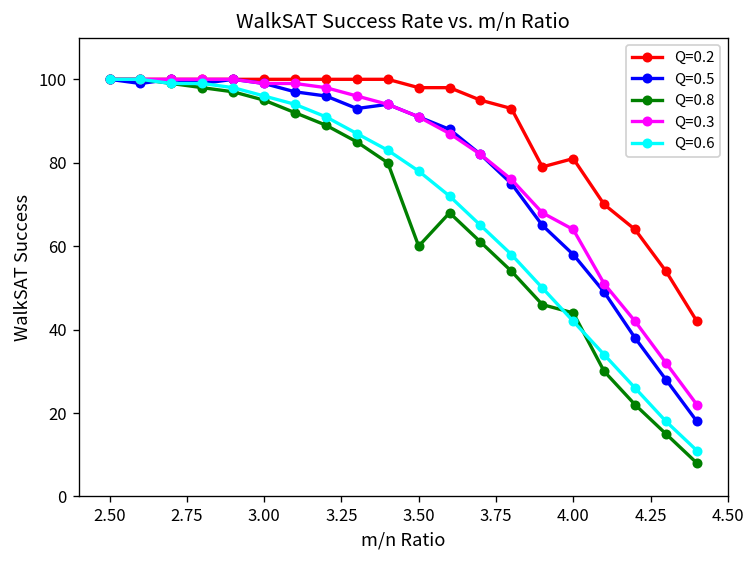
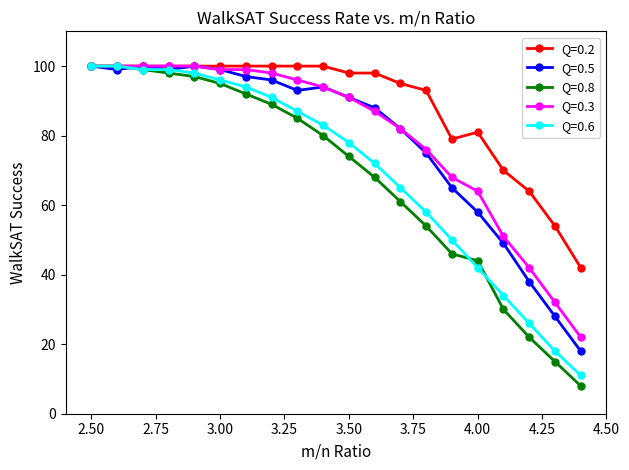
  {
    "Q=0.2": {
      "3.00": 100,
      "3.50": 98,
      "4.00": 81
    },
    "Q=0.5": {
      "4.00": 58
    },
    "Q=0.8": {
      "3.00": 95,
-     "3.50": 60,
+     "3.50": 74,
      "4.00": 44
    },
    "Q=0.3": {
      "4.00": 64
    },
    "Q=0.6": {
      "3.00": 96,
      "3.50": 78,
      "4.00": 42
    }
  }
